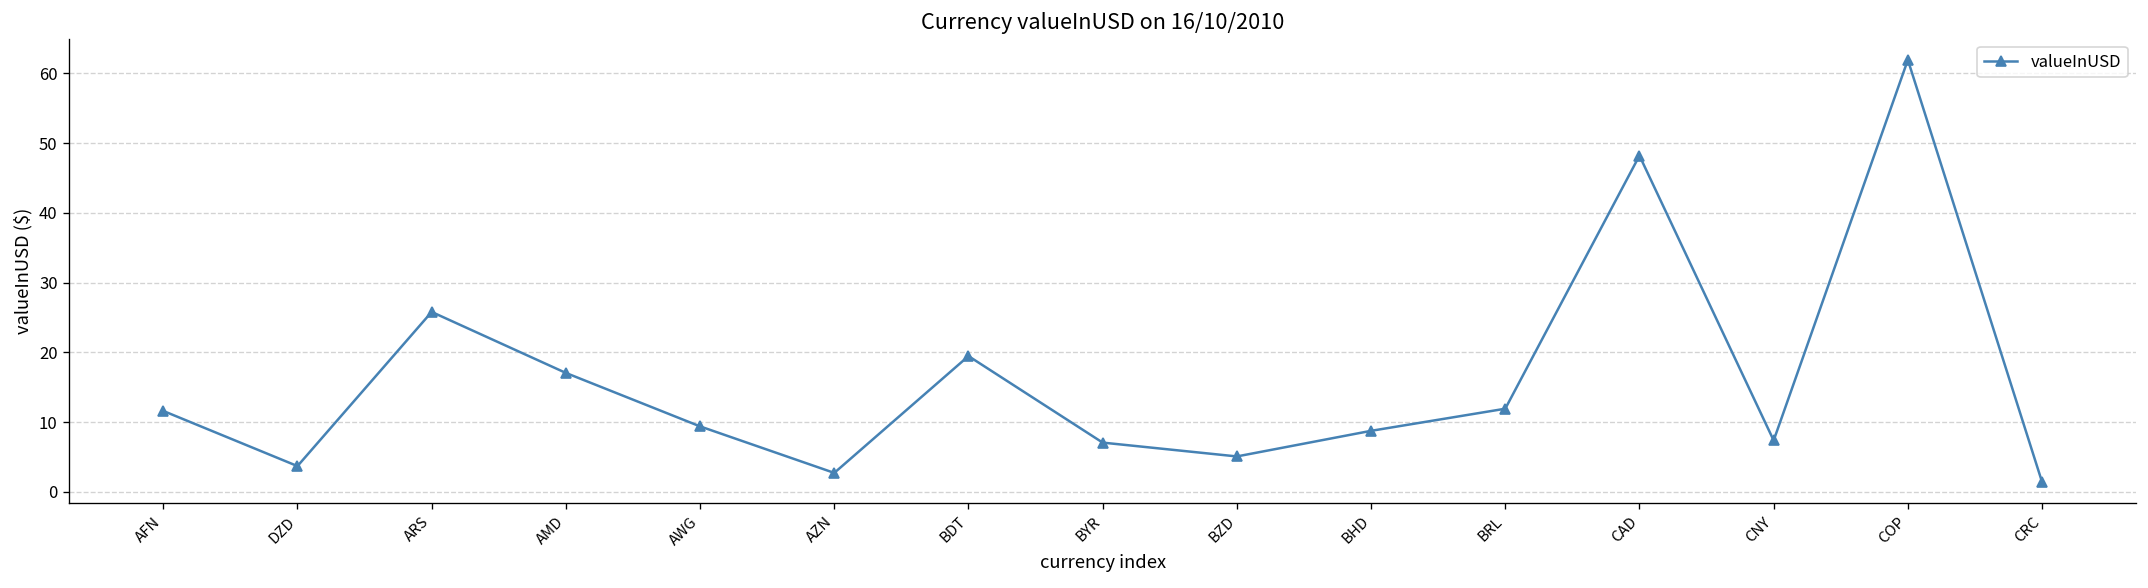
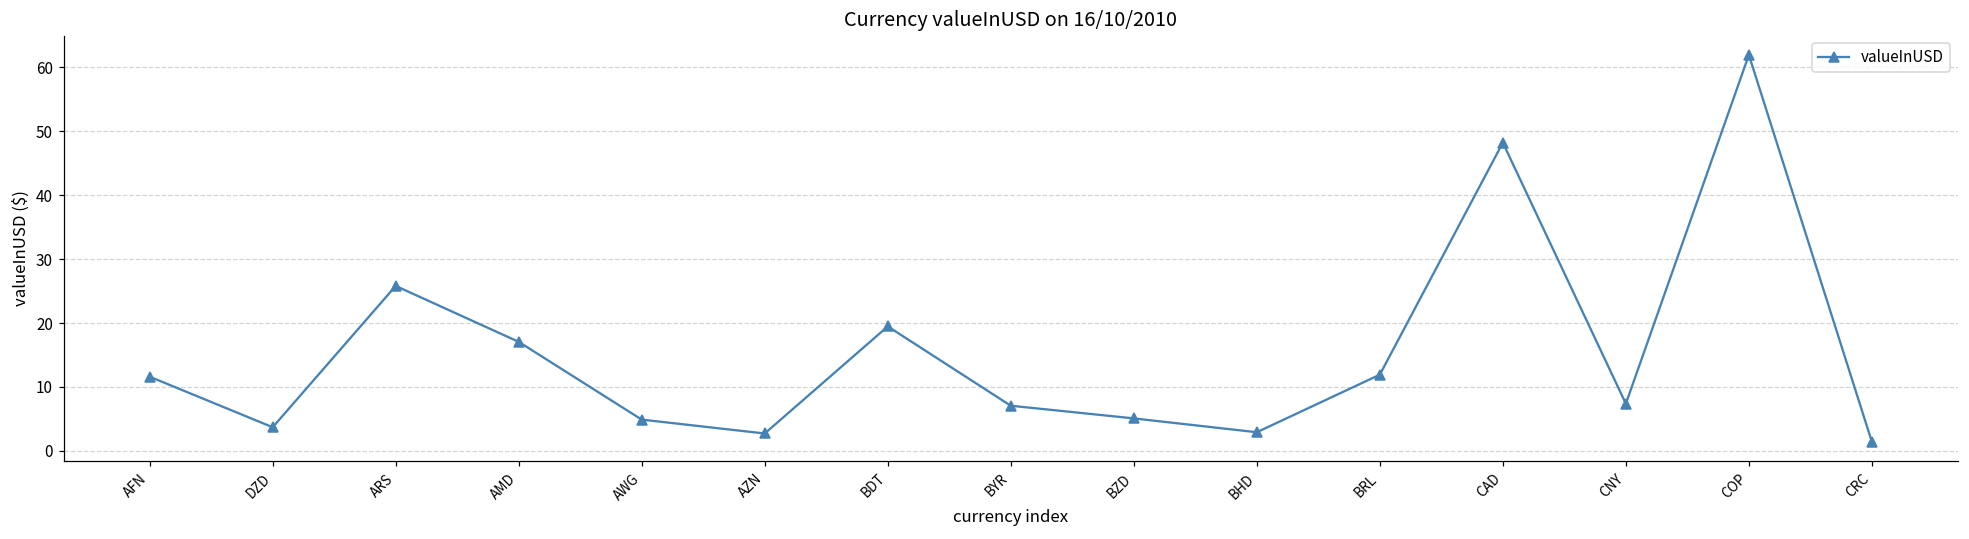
  {
    "AFN": 12,
    "DZD": 4,
    "ARS": 26,
    "AMD": 17,
-   "AWG": 9,
+   "AWG": 5,
    "AZN": 3,
    "BDT": 19,
    "BYR": 7,
    "BZD": 5,
-   "BHD": 9,
+   "BHD": 3,
    "BRL": 12,
    "CAD": 48,
    "CNY": 7,
    "COP": 62,
    "CRC": 1
  }
